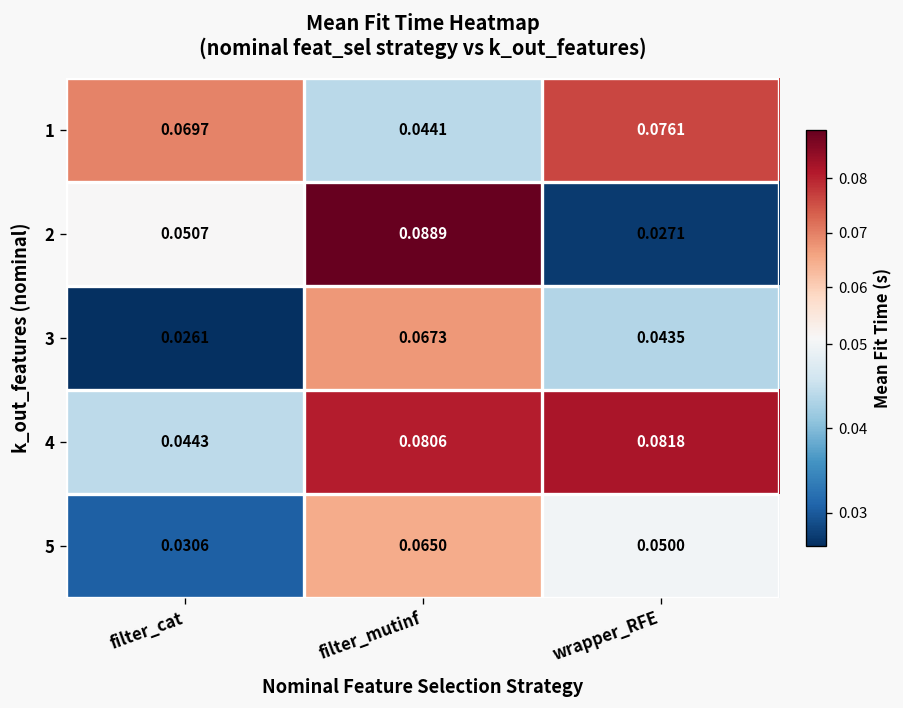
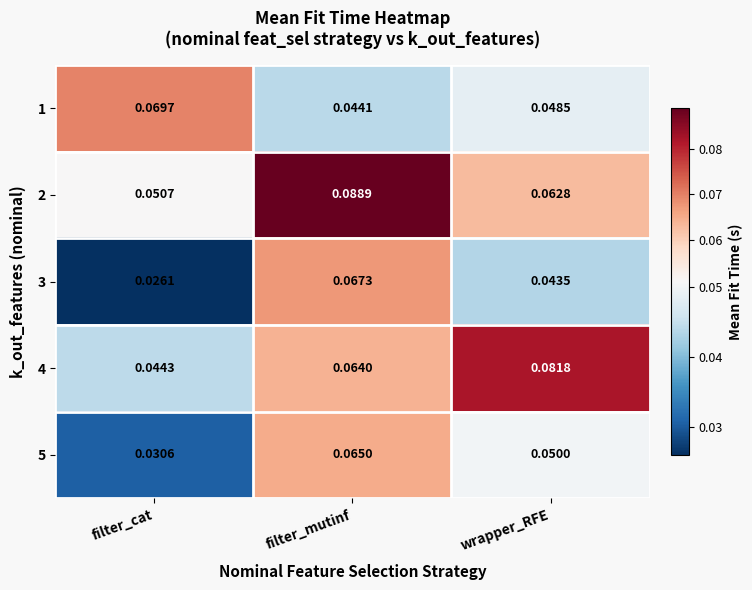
  {
    "1": {
      "filter_cat": 0.0697,
      "filter_mutinf": 0.0441,
-     "wrapper_RFE": 0.0761
+     "wrapper_RFE": 0.0485
    },
    "2": {
      "filter_cat": 0.0507,
      "filter_mutinf": 0.0889,
-     "wrapper_RFE": 0.0271
+     "wrapper_RFE": 0.0628
    },
    "3": {
      "filter_cat": 0.0261,
      "filter_mutinf": 0.0673,
      "wrapper_RFE": 0.0435
    },
    "4": {
      "filter_cat": 0.0443,
-     "filter_mutinf": 0.0806,
+     "filter_mutinf": 0.0640,
      "wrapper_RFE": 0.0818
    },
    "5": {
      "filter_cat": 0.0306,
      "filter_mutinf": 0.0650,
      "wrapper_RFE": 0.0500
    }
  }
